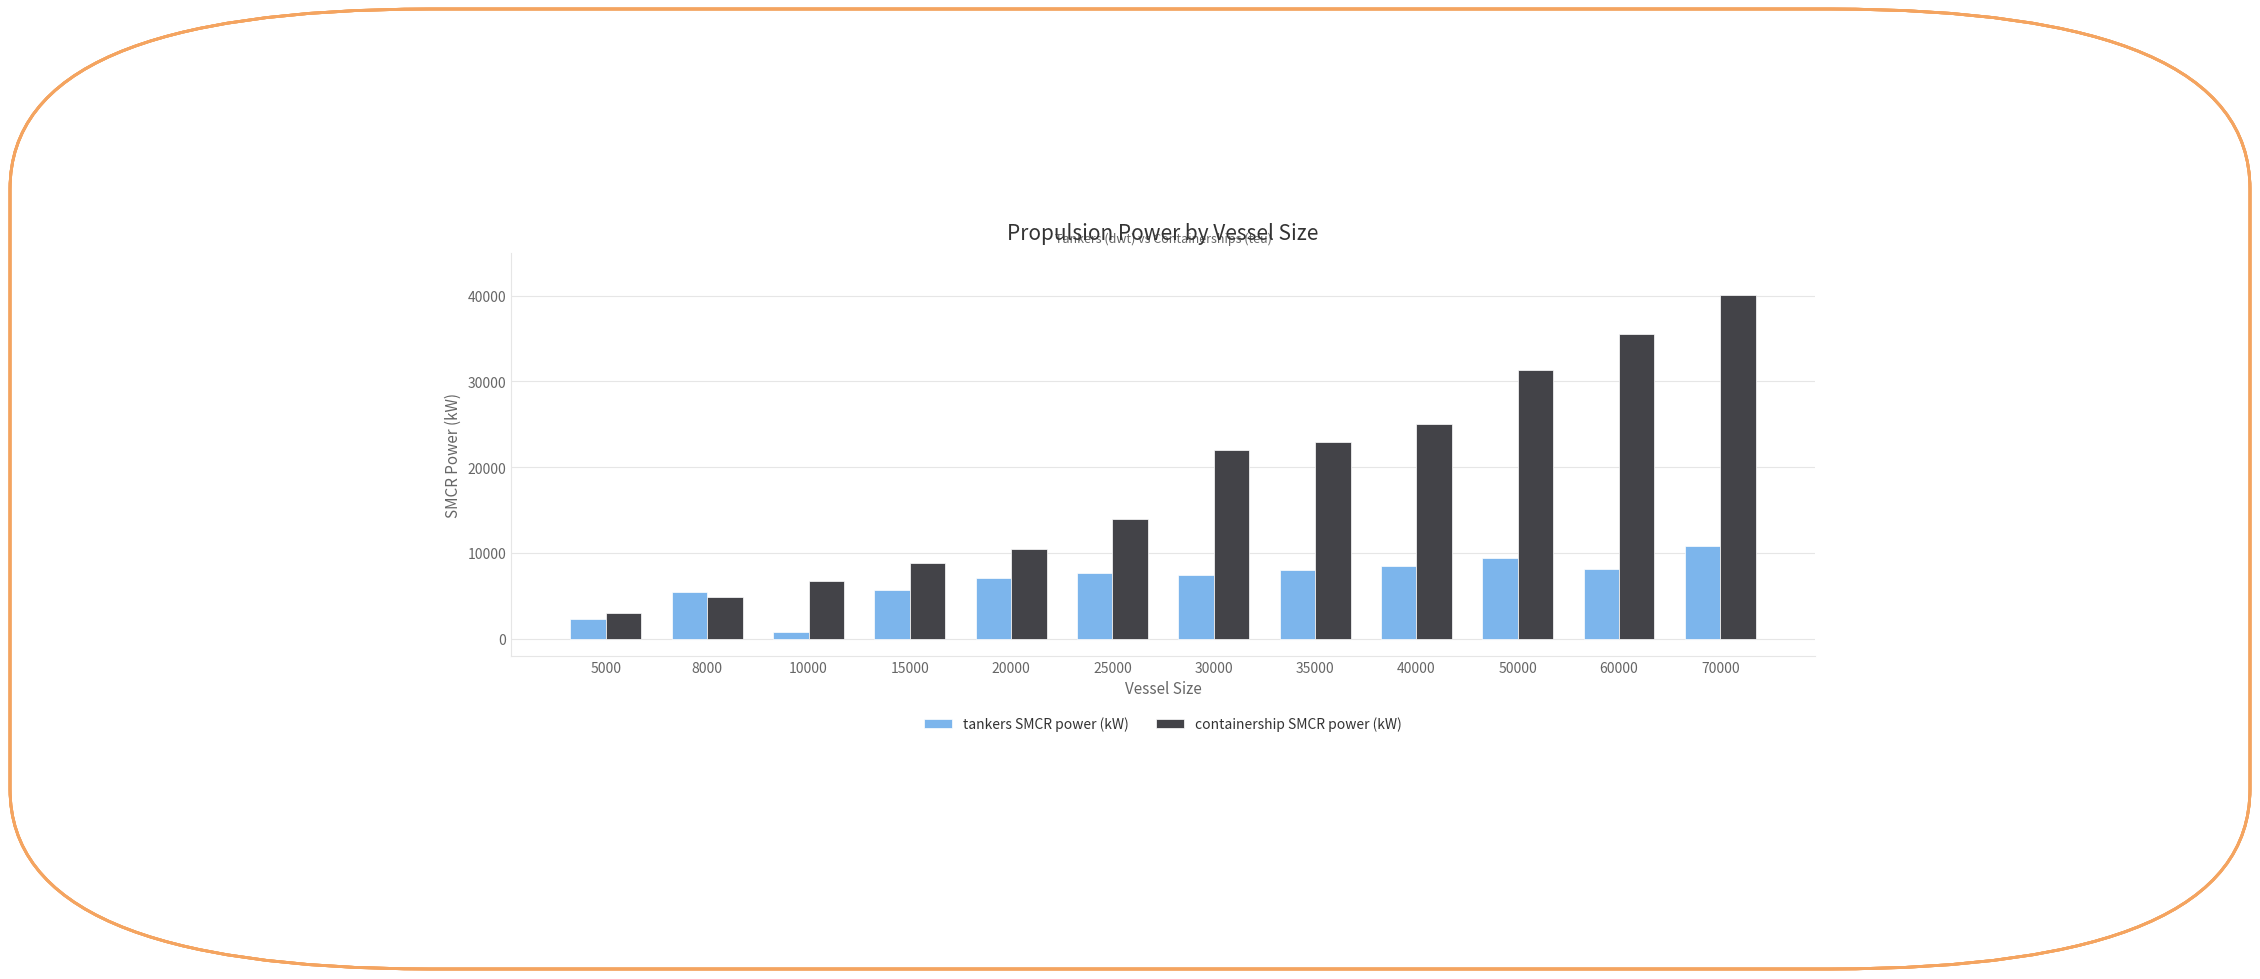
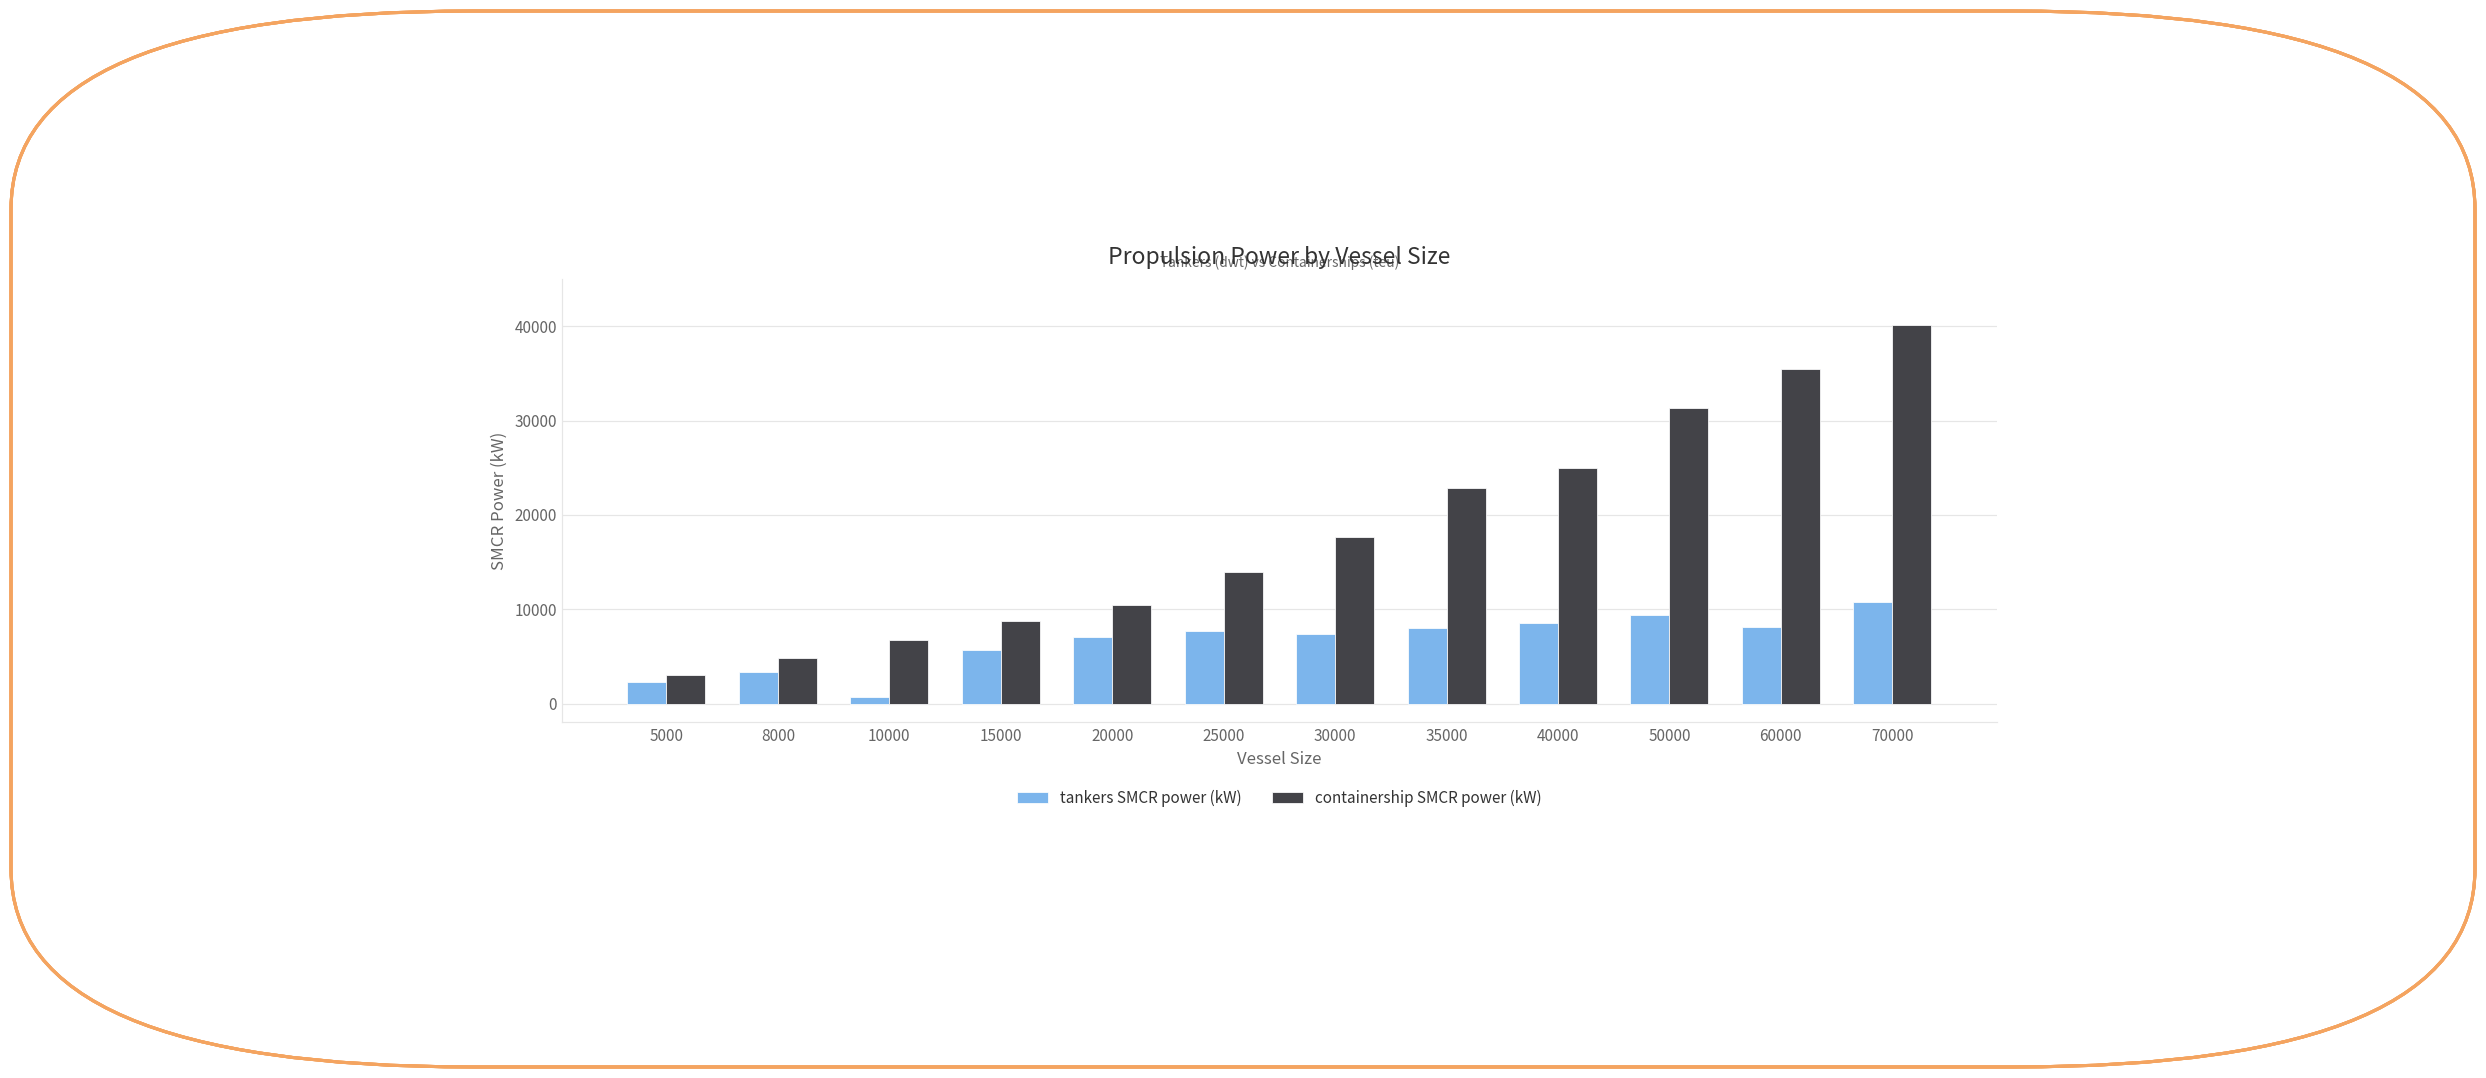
  {
    "tankers SMCR power (kW)": {
      "5000": 2000,
-     "8000": 5000,
+     "8000": 3000,
      "10000": 1000,
      "15000": 6000,
      "20000": 7000,
      "25000": 8000,
      "30000": 7000,
      "35000": 8000,
      "40000": 9000,
      "50000": 9000,
      "60000": 8000,
      "70000": 11000
    },
    "containership SMCR power (kW)": {
      "5000": 3000,
      "8000": 5000,
      "10000": 7000,
      "15000": 9000,
      "20000": 11000,
      "25000": 14000,
-     "30000": 22000,
+     "30000": 18000,
      "35000": 23000,
      "40000": 25000,
      "50000": 31000,
      "60000": 36000,
      "70000": 40000
    }
  }
